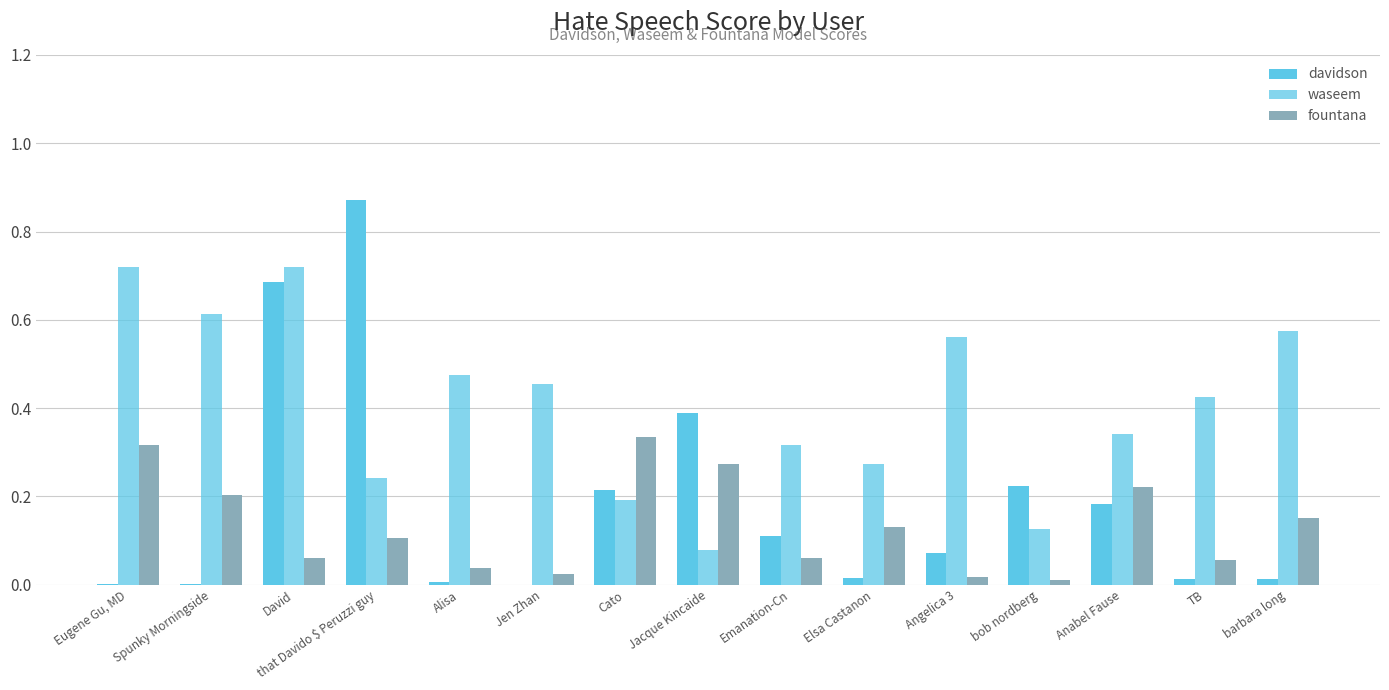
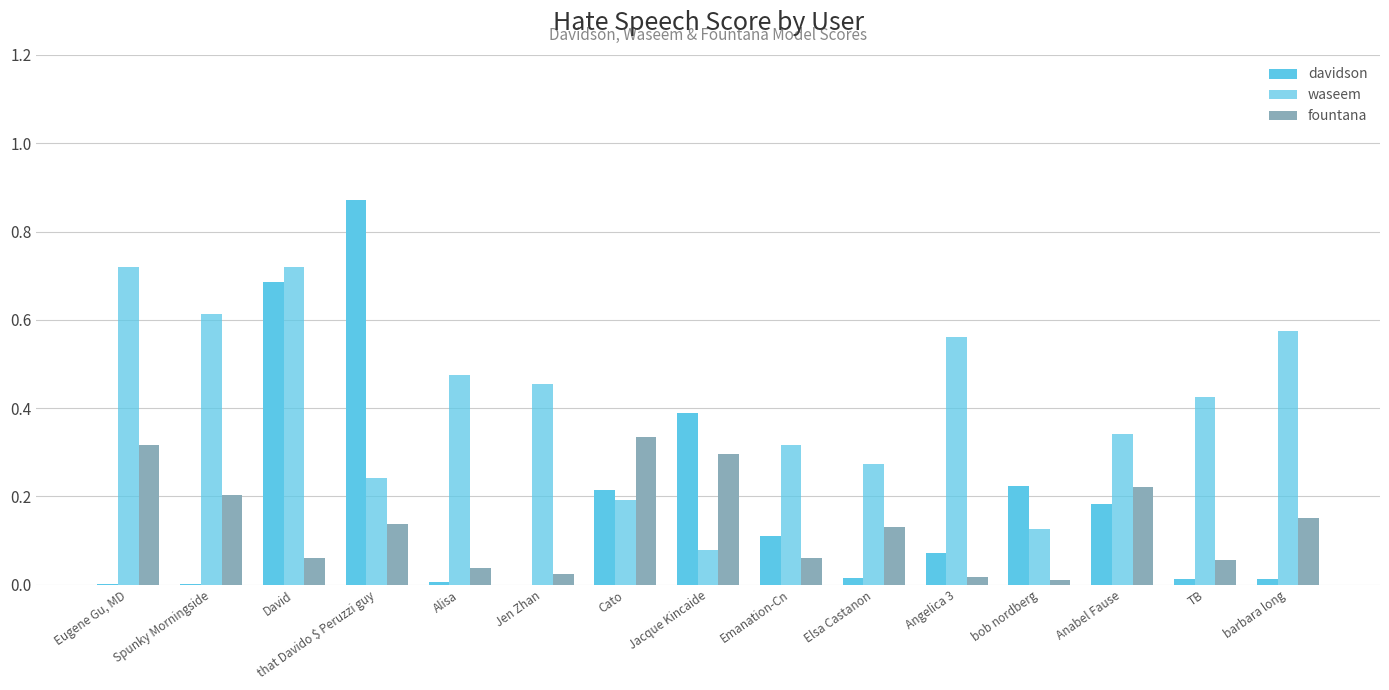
  {
    "fountana": {
      "Eugene Gu, MD": 0.32,
      "Spunky Morningside": 0.20,
      "David": 0.06,
-     "that Davido $ Peruzzi guy": 0.11,
+     "that Davido $ Peruzzi guy": 0.14,
      "Alisa": 0.04,
      "Jen Zhan": 0.02,
      "Cato": 0.34,
-     "Jacque Kincaide": 0.27,
+     "Jacque Kincaide": 0.30,
      "Emanation-Cn": 0.06,
      "Elsa Castanon": 0.13,
      "Angelica 3": 0.02,
      "bob nordberg": 0.01,
      "Anabel Fause": 0.22,
      "TB": 0.06,
      "barbara long": 0.15
    }
  }
